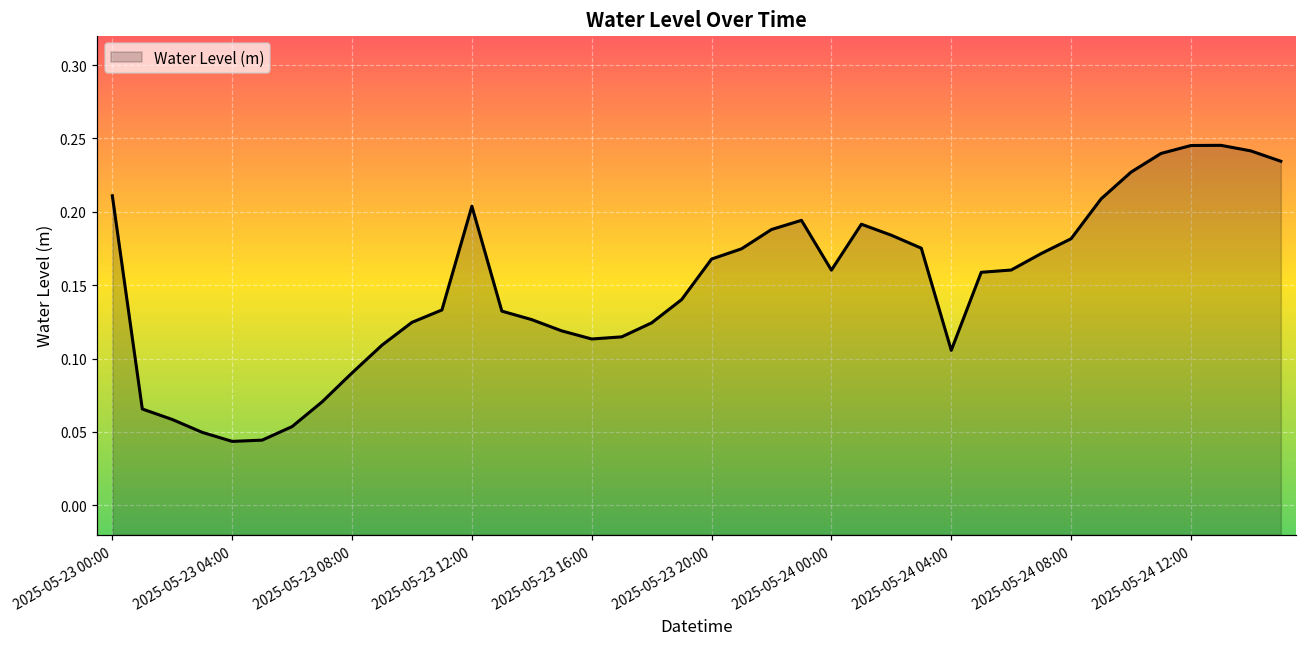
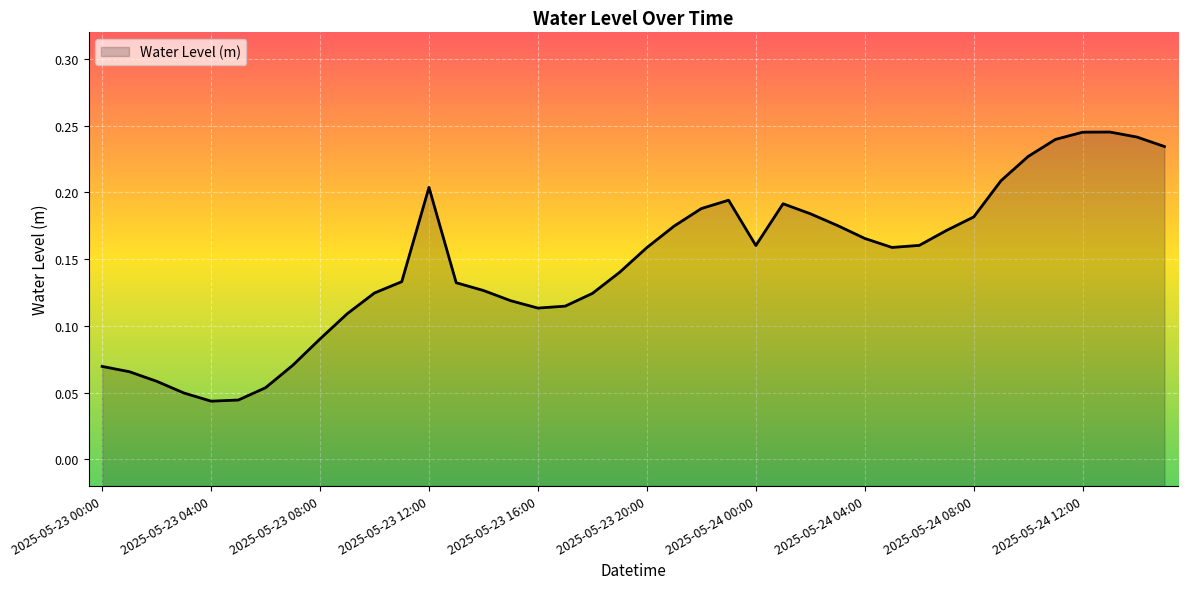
  {
-   "2025-05-23 00:00": 0.211,
+   "2025-05-23 00:00": 0.070,
    "2025-05-23 04:00": 0.044,
    "2025-05-23 08:00": 0.090,
    "2025-05-23 12:00": 0.204,
    "2025-05-23 16:00": 0.113,
-   "2025-05-23 20:00": 0.168,
+   "2025-05-23 20:00": 0.159,
    "2025-05-24 00:00": 0.160,
-   "2025-05-24 04:00": 0.106,
+   "2025-05-24 04:00": 0.166,
    "2025-05-24 08:00": 0.182,
    "2025-05-24 12:00": 0.245
  }
